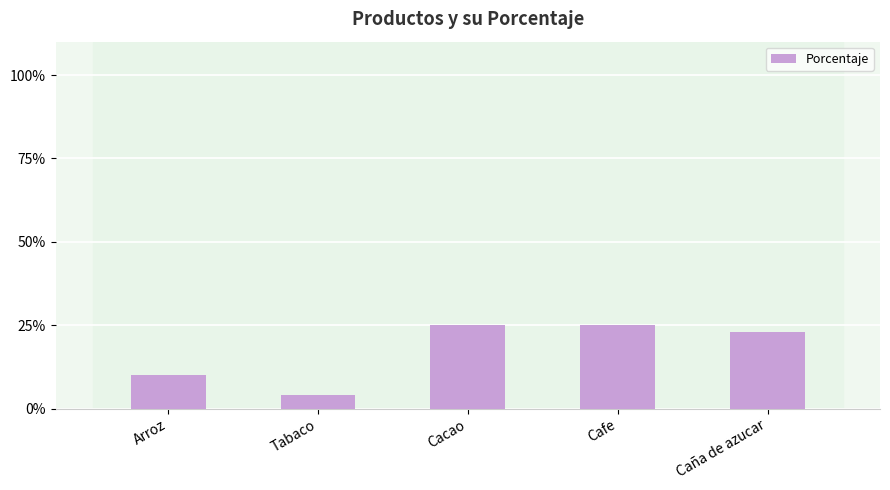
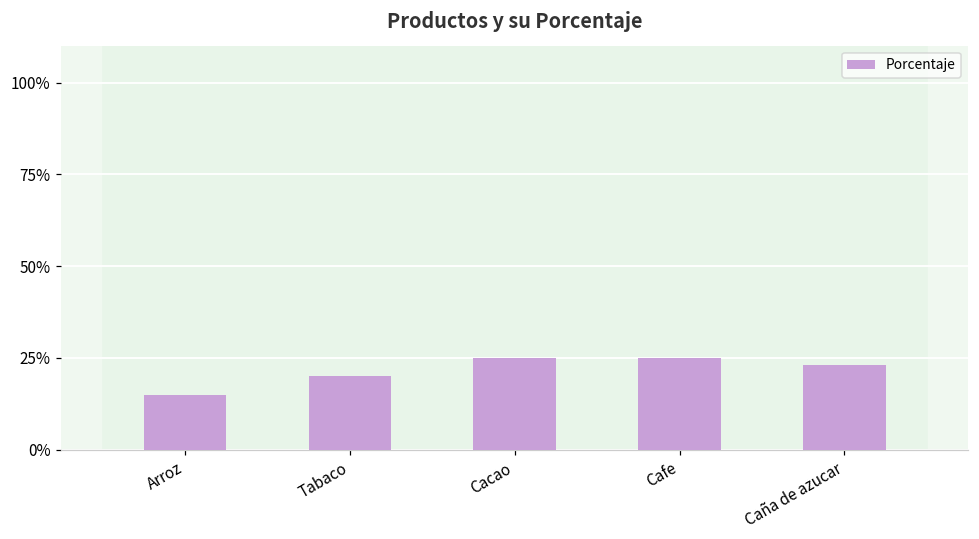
  {
-   "Arroz": "10%",
-   "Tabaco": "4%",
+   "Arroz": "15%",
+   "Tabaco": "20%",
    "Cacao": "25%",
    "Cafe": "25%",
    "Caña de azucar": "23%"
  }
